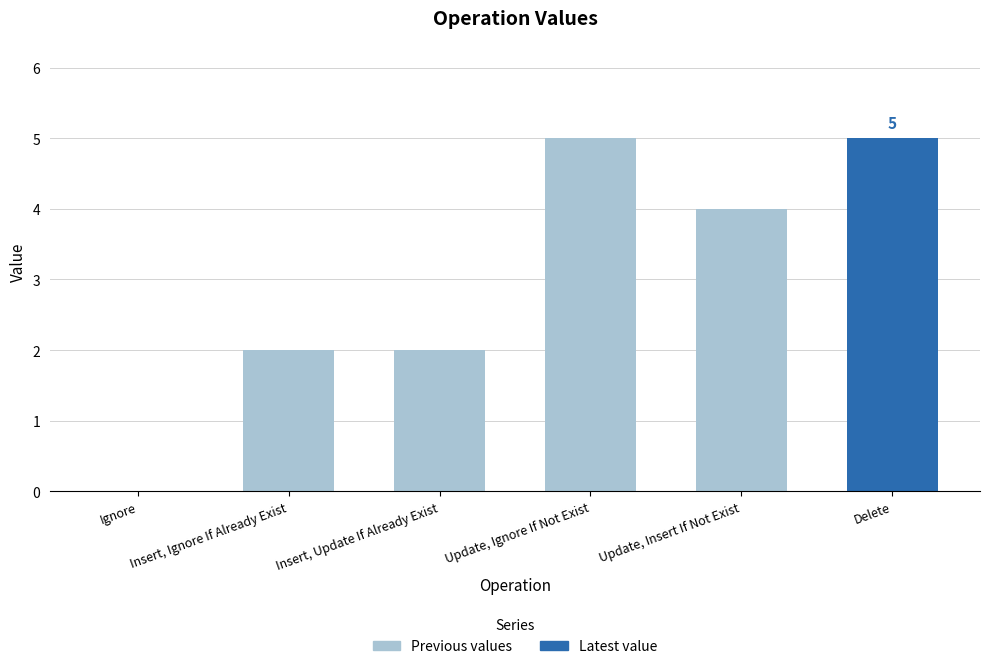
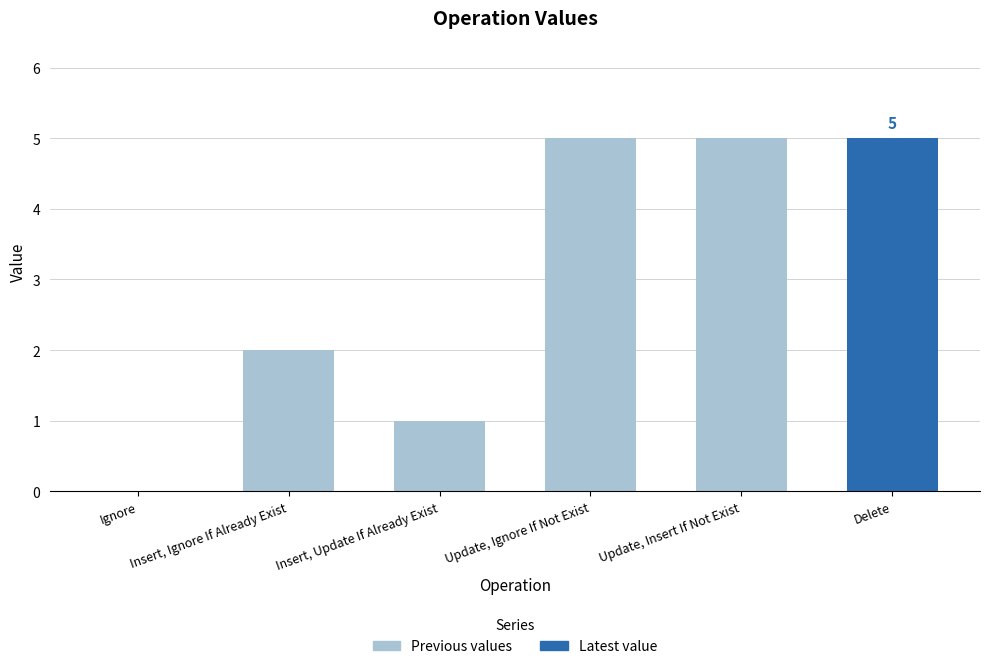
  {
    "Ignore": 0,
    "Insert, Ignore If Already Exist": 2,
-   "Insert, Update If Already Exist": 2,
+   "Insert, Update If Already Exist": 1,
    "Update, Ignore If Not Exist": 5,
-   "Update, Insert If Not Exist": 4
+   "Update, Insert If Not Exist": 5
  }
